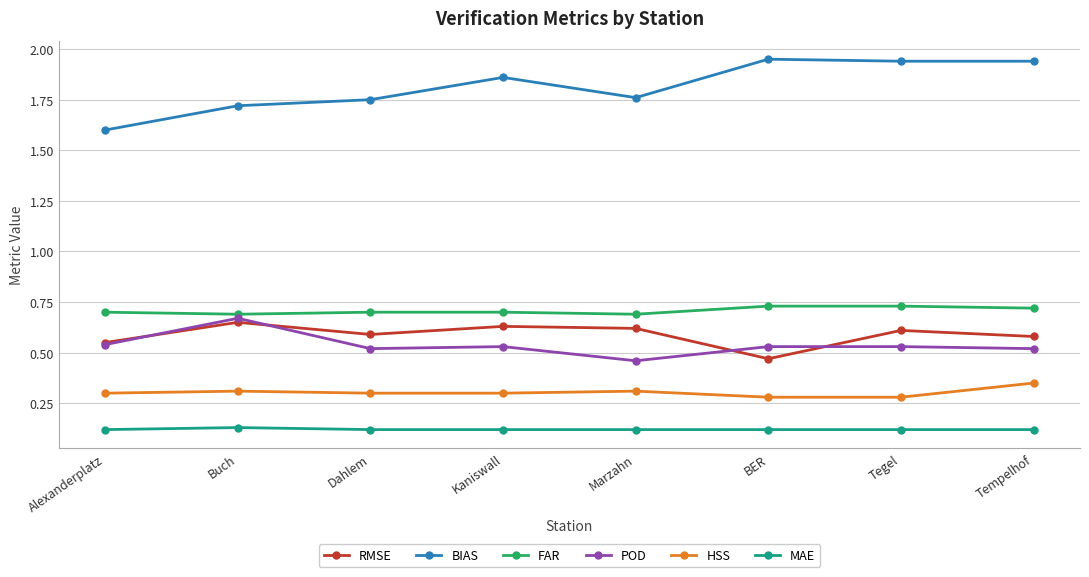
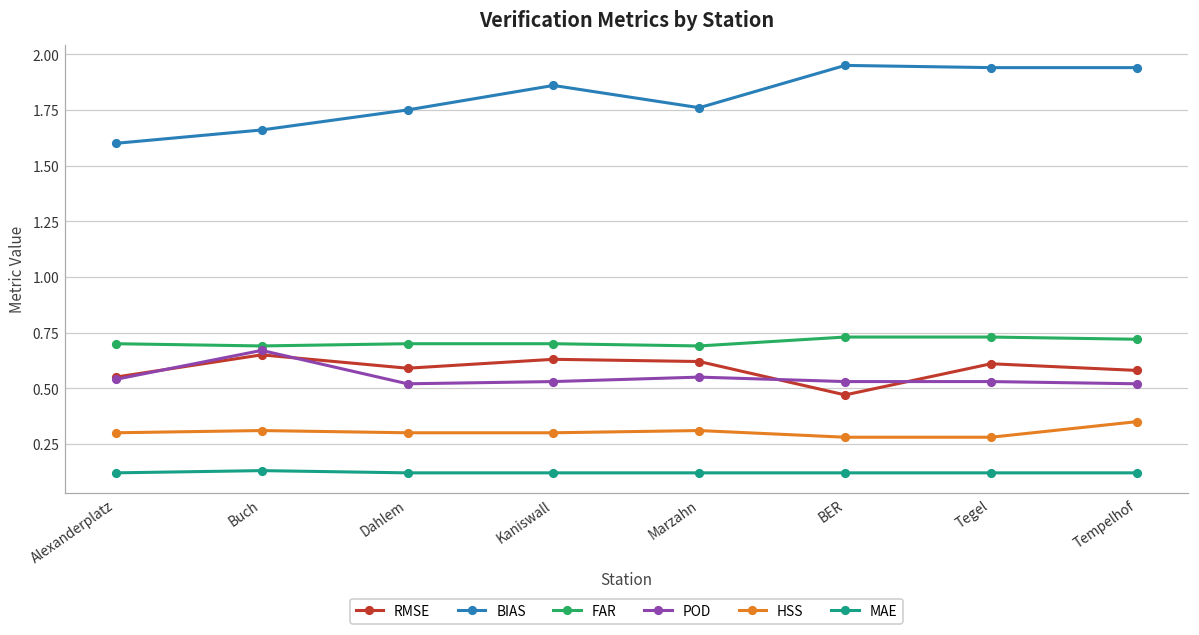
  {
    "RMSE": {
      "Buch": 0.65,
      "Dahlem": 0.59,
      "Kaniswall": 0.63,
      "Marzahn": 0.62,
      "BER": 0.47,
      "Tegel": 0.61,
      "Tempelhof": 0.58
    },
    "BIAS": {
      "Alexanderplatz": 1.60,
-     "Buch": 1.72,
+     "Buch": 1.66,
      "Dahlem": 1.75,
      "Kaniswall": 1.86,
      "Marzahn": 1.76,
      "BER": 1.95,
      "Tegel": 1.94,
      "Tempelhof": 1.94
    },
    "POD": {
      "Buch": 0.67,
      "Dahlem": 0.52,
      "Kaniswall": 0.53,
-     "Marzahn": 0.46,
+     "Marzahn": 0.55,
      "BER": 0.53,
      "Tegel": 0.53,
      "Tempelhof": 0.52
    },
    "HSS": {
      "Alexanderplatz": 0.30,
      "Buch": 0.31,
      "Dahlem": 0.30,
      "Kaniswall": 0.30,
      "Marzahn": 0.31,
      "BER": 0.28,
      "Tegel": 0.28,
      "Tempelhof": 0.35
    }
  }
